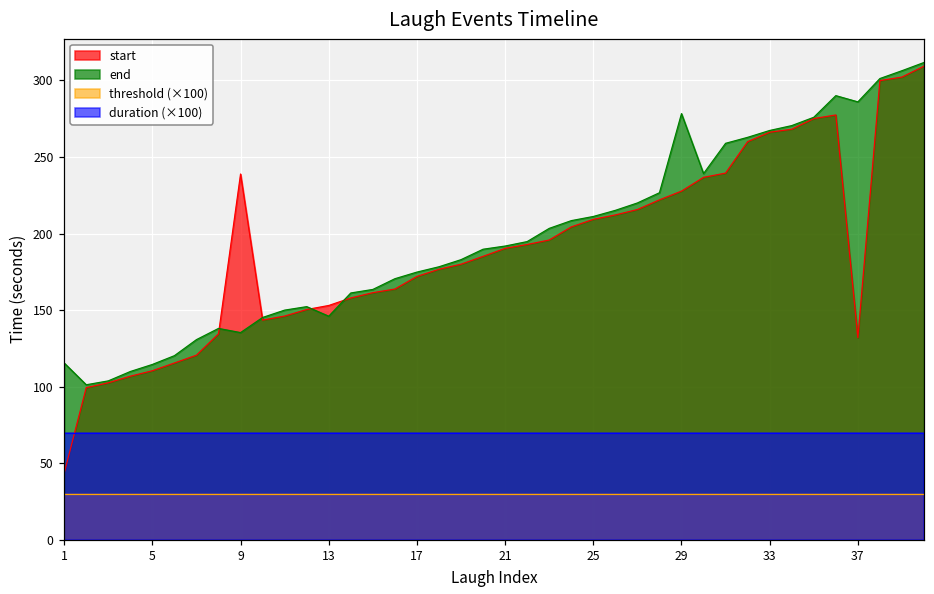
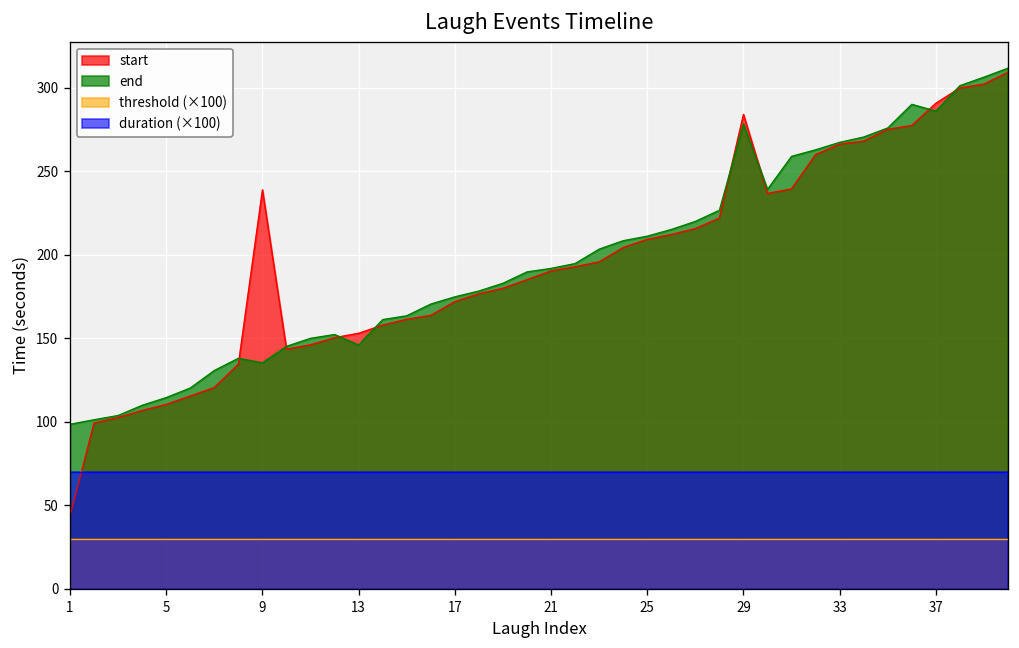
  {
    "start": {
      "1": 43,
      "5": 110,
      "9": 239,
      "13": 153,
      "17": 172,
      "25": 209,
-     "29": 228,
-     "37": 132
+     "29": 284,
+     "37": 291
    },
    "end": {
-     "1": 115,
+     "1": 99,
      "5": 115,
      "9": 135,
      "13": 146,
      "17": 175,
      "25": 211,
      "29": 278,
      "37": 286
    },
    "threshold (×100)": {
      "1": 30,
      "5": 30,
      "9": 30,
      "13": 30,
      "17": 30,
      "21": 30,
      "25": 30,
      "29": 30,
      "33": 30,
      "37": 30
    },
    "duration (×100)": {
      "1": 70,
      "5": 70,
      "9": 70,
      "13": 70,
      "17": 70,
      "21": 70,
      "25": 70,
      "29": 70,
      "33": 70,
      "37": 70
    }
  }
